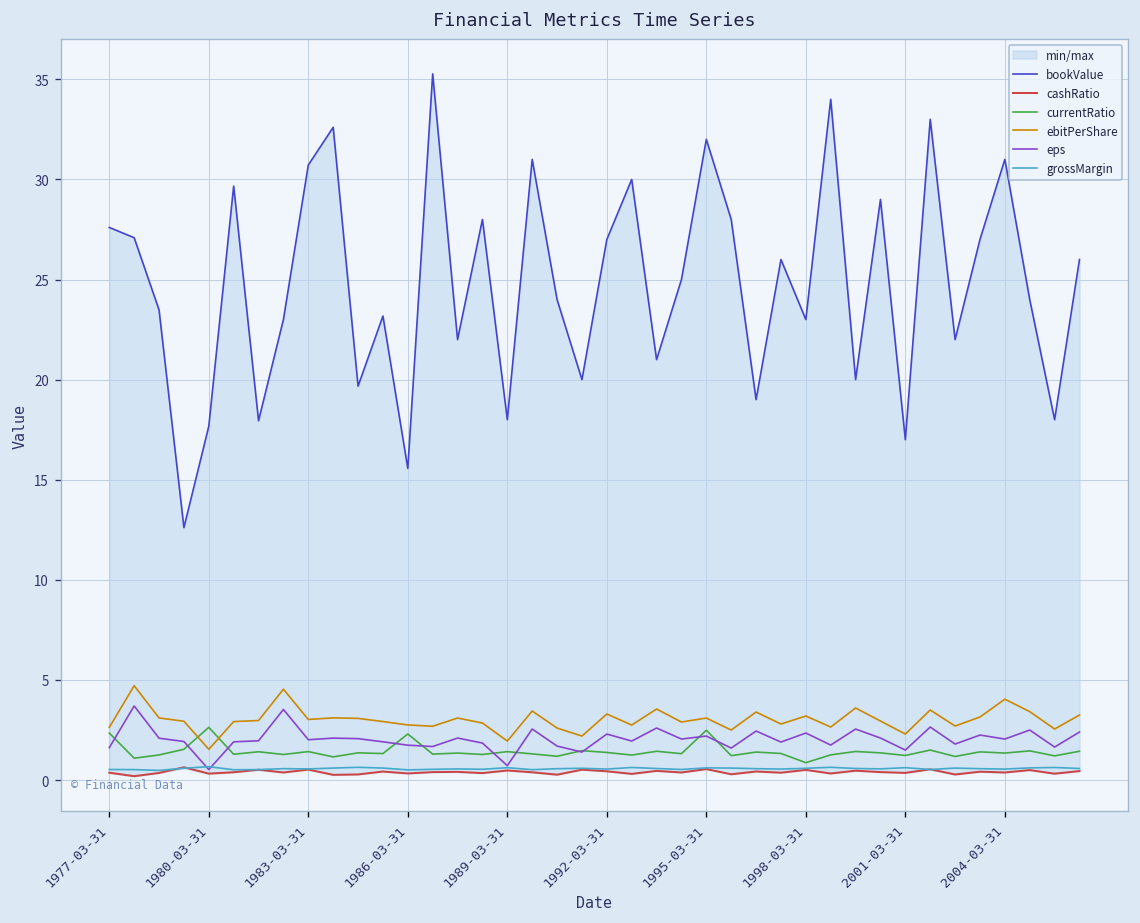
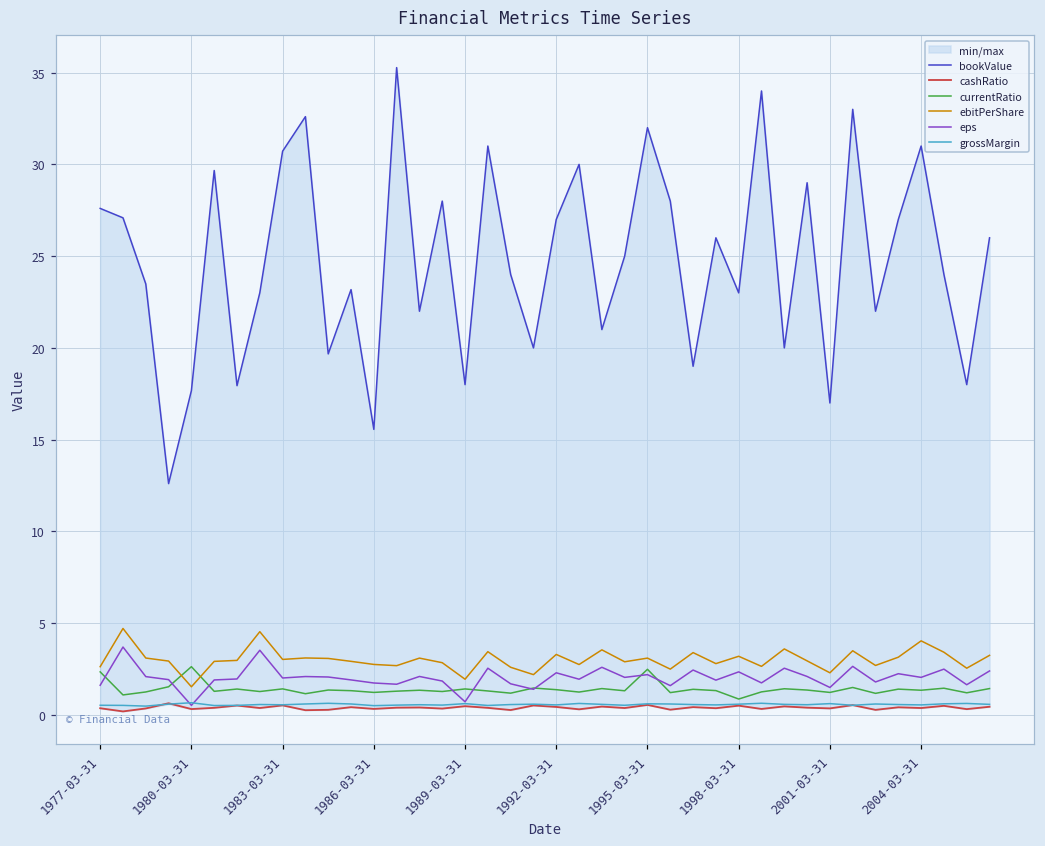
  {
    "min/max": {
      "1977-03-31": 27.6,
      "1980-03-31": 17.7,
      "1983-03-31": 30.7,
      "1986-03-31": 15.6,
      "1989-03-31": 18.0,
      "1992-03-31": 27.0,
      "1995-03-31": 32.0,
      "1998-03-31": 23.0,
      "2001-03-31": 17.0,
      "2004-03-31": 31.0
    },
    "cashRatio": {
      "1977-03-31": 0.4,
      "1980-03-31": 0.3,
      "1986-03-31": 0.3,
      "2001-03-31": 0.4,
      "2004-03-31": 0.4
    },
    "currentRatio": {
      "1977-03-31": 2.3,
      "1980-03-31": 2.6,
      "1983-03-31": 1.4,
-     "1986-03-31": 2.3,
+     "1986-03-31": 1.2,
      "1989-03-31": 1.4,
      "1992-03-31": 1.4,
      "1995-03-31": 2.5,
      "1998-03-31": 0.9,
      "2001-03-31": 1.2,
      "2004-03-31": 1.4
    },
    "ebitPerShare": {
      "1977-03-31": 2.6,
      "1980-03-31": 1.5,
      "1983-03-31": 3.0,
      "1986-03-31": 2.8,
      "1989-03-31": 2.0,
      "1992-03-31": 3.3,
      "1995-03-31": 3.1,
      "1998-03-31": 3.2,
      "2001-03-31": 2.3,
      "2004-03-31": 4.0
    },
    "eps": {
      "1977-03-31": 1.6,
      "1983-03-31": 2.0,
      "1986-03-31": 1.7,
      "1992-03-31": 2.3,
      "1995-03-31": 2.2,
      "1998-03-31": 2.4,
      "2001-03-31": 1.5,
      "2004-03-31": 2.1
    },
    "grossMargin": {
      "1977-03-31": 0.5,
      "1986-03-31": 0.5,
      "2001-03-31": 0.6,
      "2004-03-31": 0.6
    }
  }
